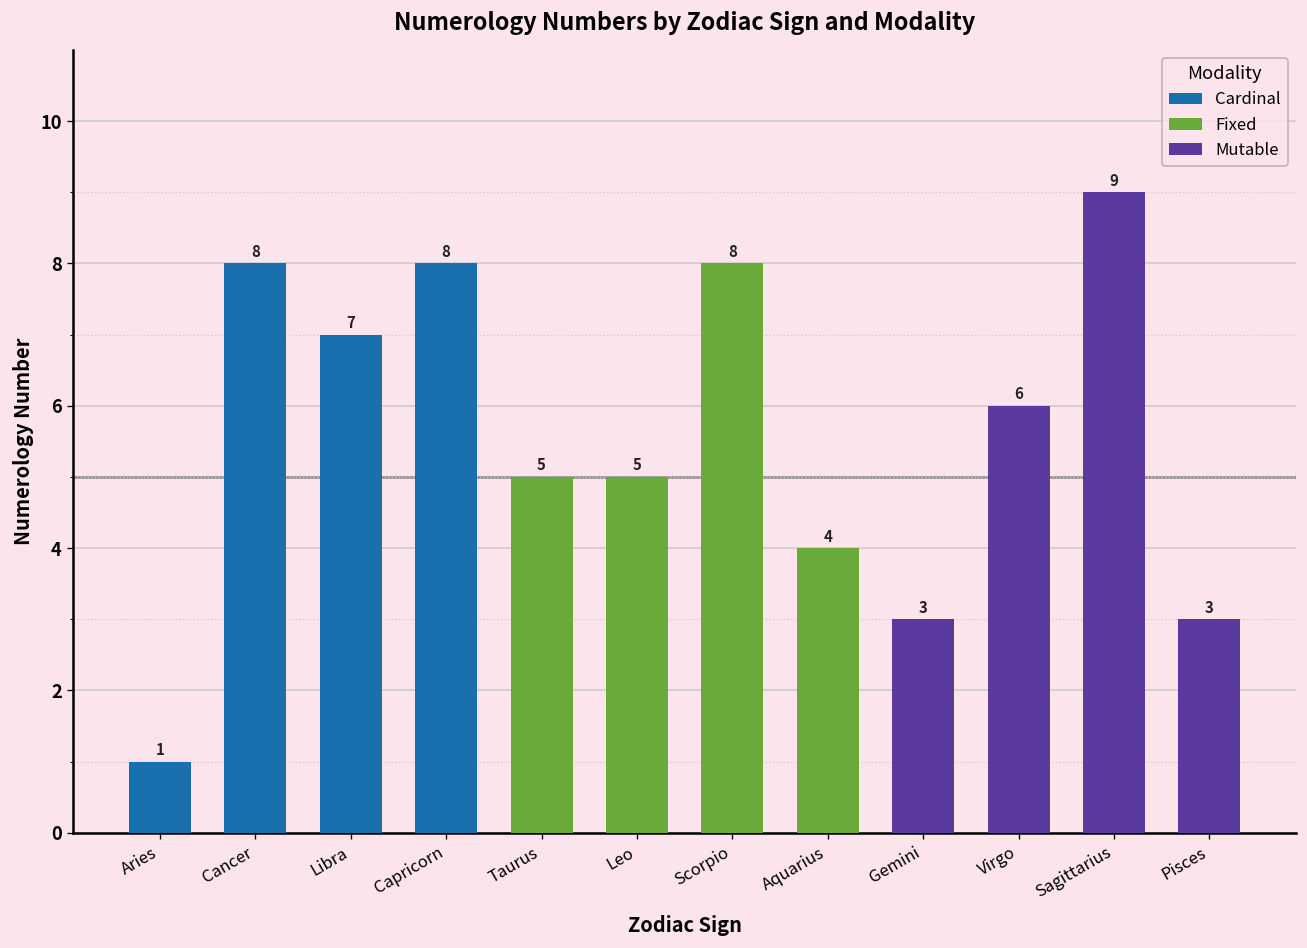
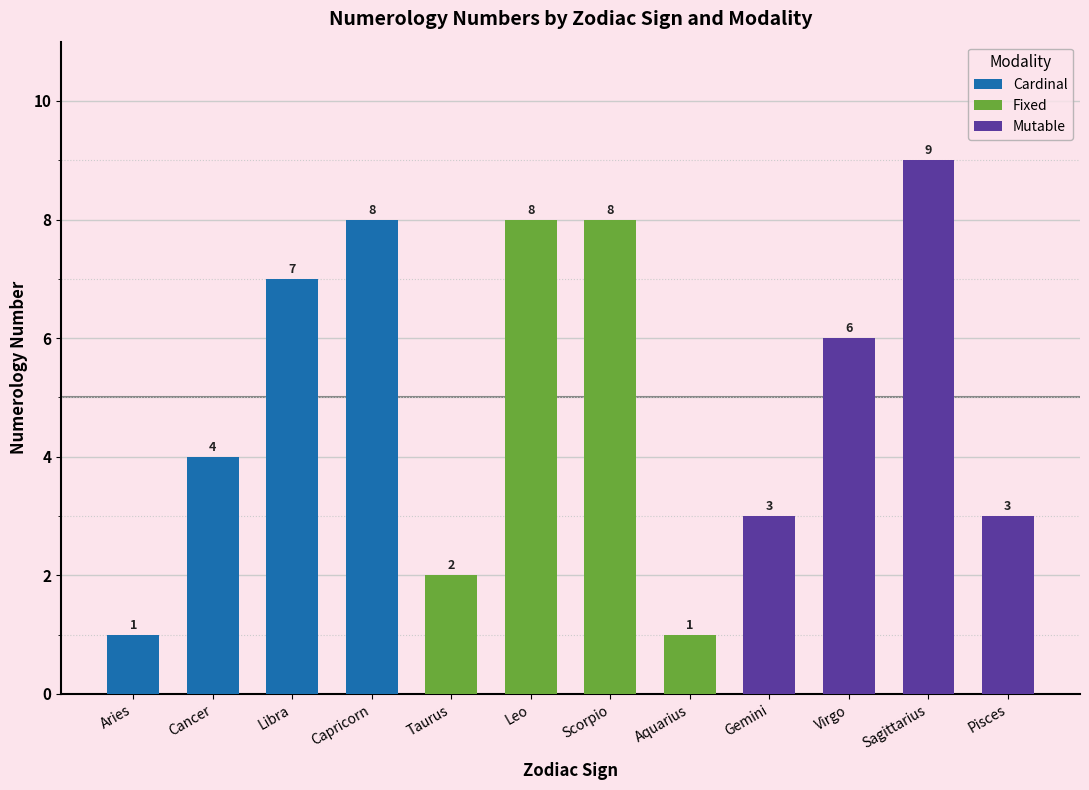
  {
    "Cardinal": {
      "Aries": 1,
-     "Cancer": 8,
+     "Cancer": 4,
      "Libra": 7,
      "Capricorn": 8
    },
    "Fixed": {
-     "Taurus": 5,
-     "Leo": 5,
+     "Taurus": 2,
+     "Leo": 8,
      "Scorpio": 8,
-     "Aquarius": 4
+     "Aquarius": 1
    },
    "Mutable": {
      "Gemini": 3,
      "Virgo": 6,
      "Sagittarius": 9,
      "Pisces": 3
    }
  }
